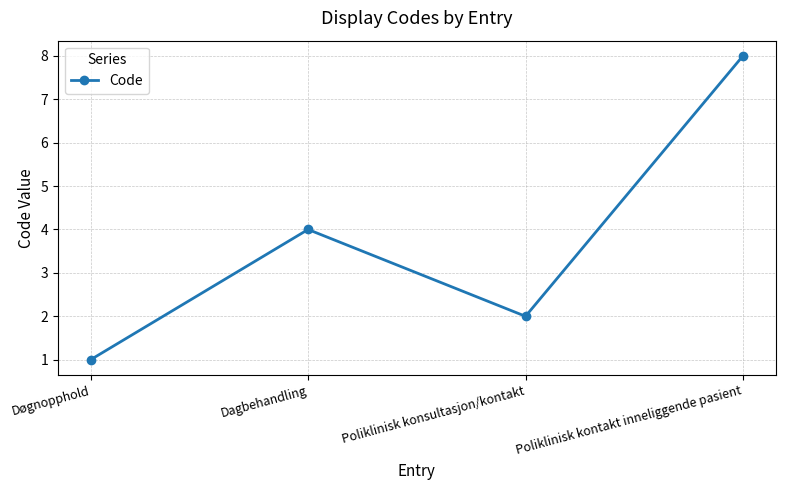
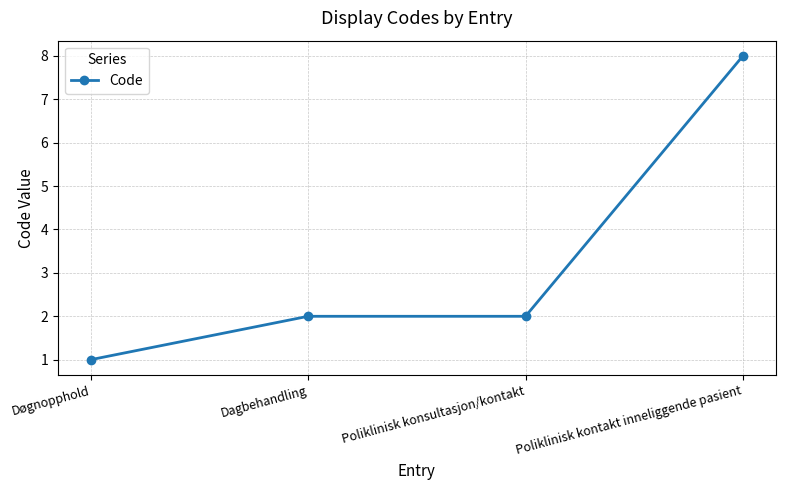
  {
    "Døgnopphold": 1,
-   "Dagbehandling": 4,
+   "Dagbehandling": 2,
    "Poliklinisk konsultasjon/kontakt": 2,
    "Poliklinisk kontakt inneliggende pasient": 8
  }
